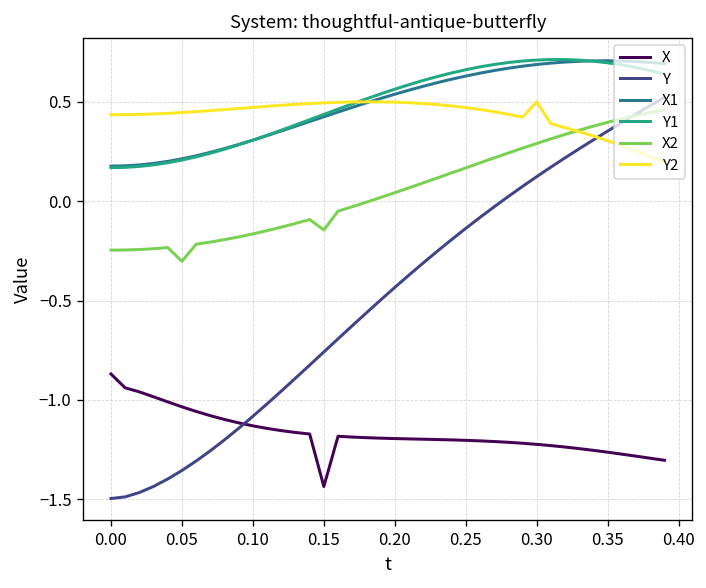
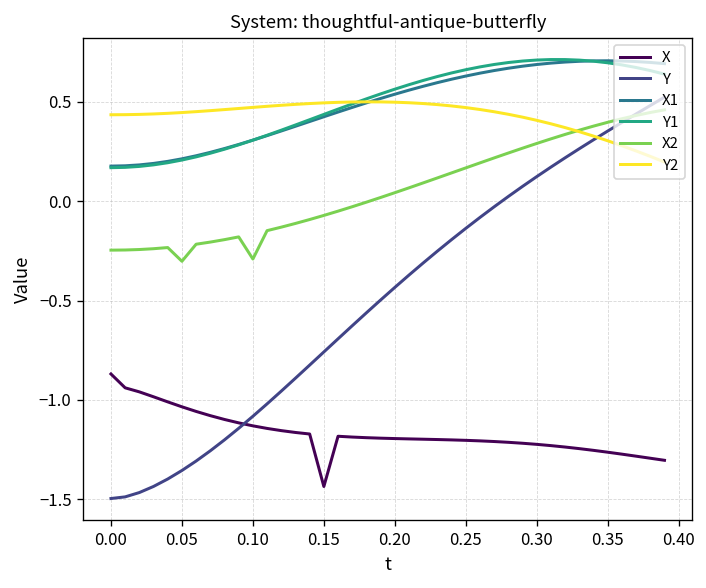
  {
    "X": {
      "0.00": -0.87,
      "0.05": -1.04,
      "0.10": -1.13,
      "0.15": -1.44,
      "0.20": -1.19,
      "0.25": -1.20,
      "0.30": -1.22,
      "0.35": -1.26
    },
    "X2": {
      "0.00": -0.25,
      "0.05": -0.30,
-     "0.10": -0.16,
-     "0.15": -0.14,
+     "0.10": -0.29,
+     "0.15": -0.07,
      "0.20": 0.04,
      "0.25": 0.17,
      "0.30": 0.29,
      "0.35": 0.40
    },
    "Y2": {
      "0.00": 0.44,
      "0.05": 0.45,
      "0.10": 0.47,
      "0.15": 0.49,
      "0.20": 0.50,
      "0.25": 0.47,
-     "0.30": 0.50,
+     "0.30": 0.41,
      "0.35": 0.30
    }
  }
